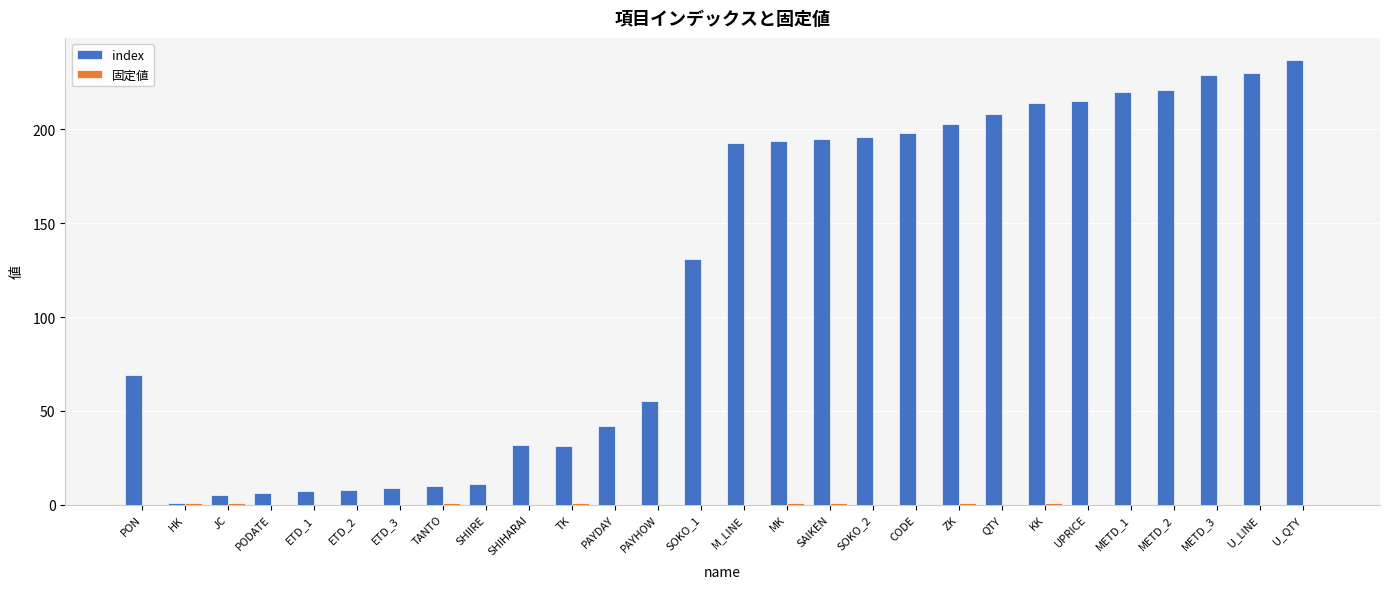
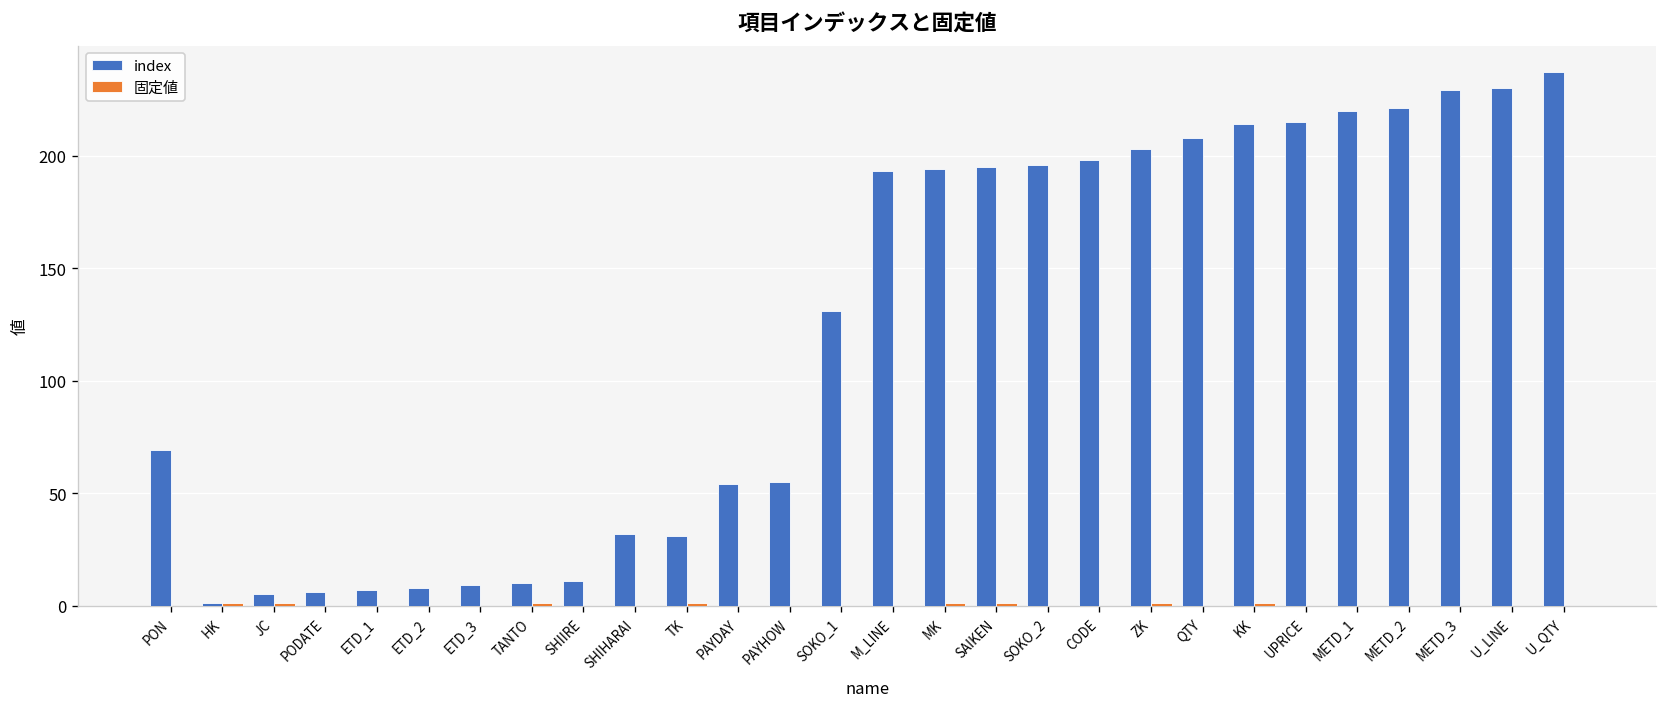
  {
    "index": {
      "PON": 69,
      "JC": 5,
      "PODATE": 6,
      "ETD_1": 7,
      "ETD_2": 8,
      "ETD_3": 9,
      "TANTO": 10,
      "SHIIRE": 11,
      "SHIHARAI": 32,
      "TK": 31,
-     "PAYDAY": 42,
+     "PAYDAY": 54,
      "PAYHOW": 55,
      "SOKO_1": 131,
      "M_LINE": 193,
      "MK": 194,
      "SAIKEN": 195,
      "SOKO_2": 196,
      "CODE": 198,
      "ZK": 203,
      "QTY": 208,
      "KK": 214,
      "UPRICE": 215,
      "METD_1": 220,
      "METD_2": 221,
      "METD_3": 229,
      "U_LINE": 230,
      "U_QTY": 237
    },
    "固定値": {
      "PON": 0,
      "PODATE": 0,
      "ETD_1": 0,
      "ETD_2": 0,
      "ETD_3": 0,
      "SHIIRE": 0,
      "SHIHARAI": 0,
      "PAYDAY": 0,
      "PAYHOW": 0,
      "SOKO_1": 0,
      "M_LINE": 0,
      "SOKO_2": 0,
      "CODE": 0,
      "QTY": 0,
      "UPRICE": 0,
      "METD_1": 0,
      "METD_2": 0,
      "METD_3": 0,
      "U_LINE": 0,
      "U_QTY": 0
    }
  }
